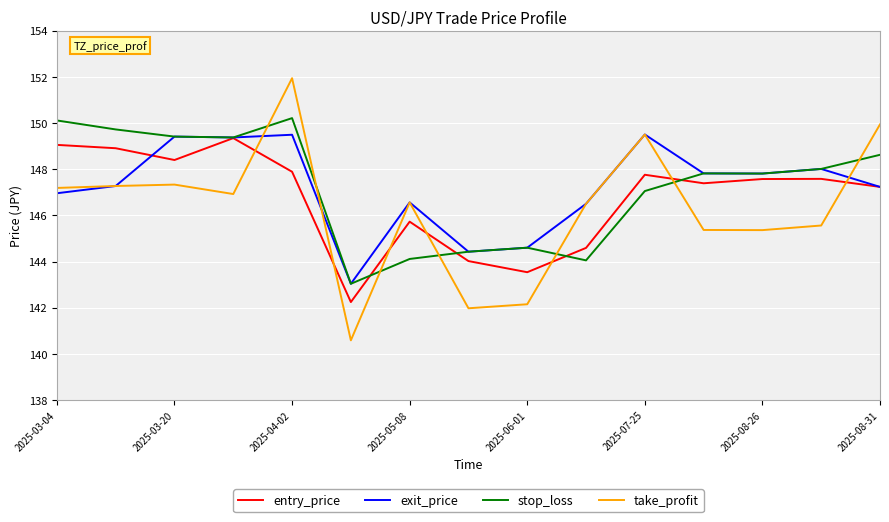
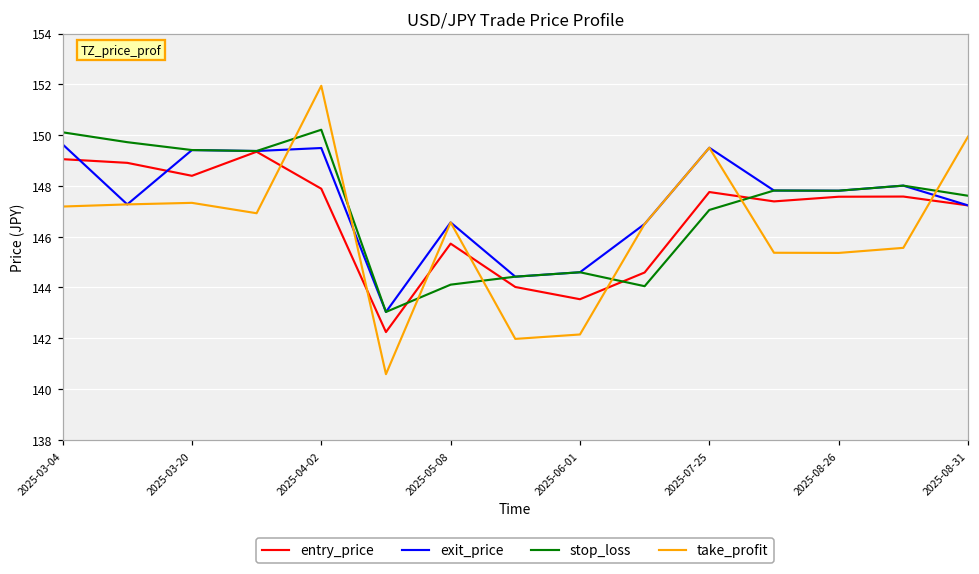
  {
    "entry_price": {
      "2025-03-04": 149.1,
      "2025-03-20": 148.4,
      "2025-04-02": 147.9,
      "2025-05-08": 145.7,
      "2025-06-01": 143.5,
      "2025-07-25": 147.8
    },
    "exit_price": {
-     "2025-03-04": 147.0,
+     "2025-03-04": 149.6,
      "2025-04-02": 149.5
    },
    "stop_loss": {
      "2025-03-04": 150.1,
      "2025-04-02": 150.2,
      "2025-05-08": 144.1,
      "2025-07-25": 147.1,
-     "2025-08-31": 148.6
+     "2025-08-31": 147.6
    },
    "take_profit": {
      "2025-03-04": 147.2,
      "2025-03-20": 147.3,
      "2025-04-02": 151.9,
      "2025-06-01": 142.1,
      "2025-08-31": 149.9
    }
  }
